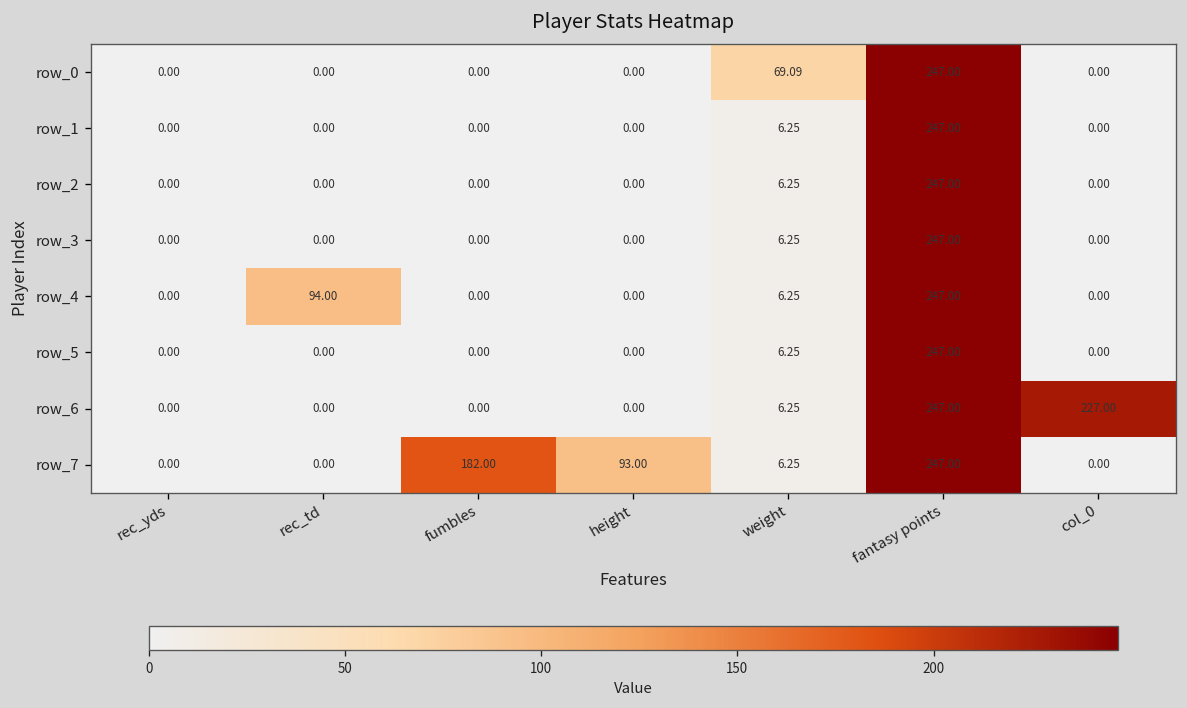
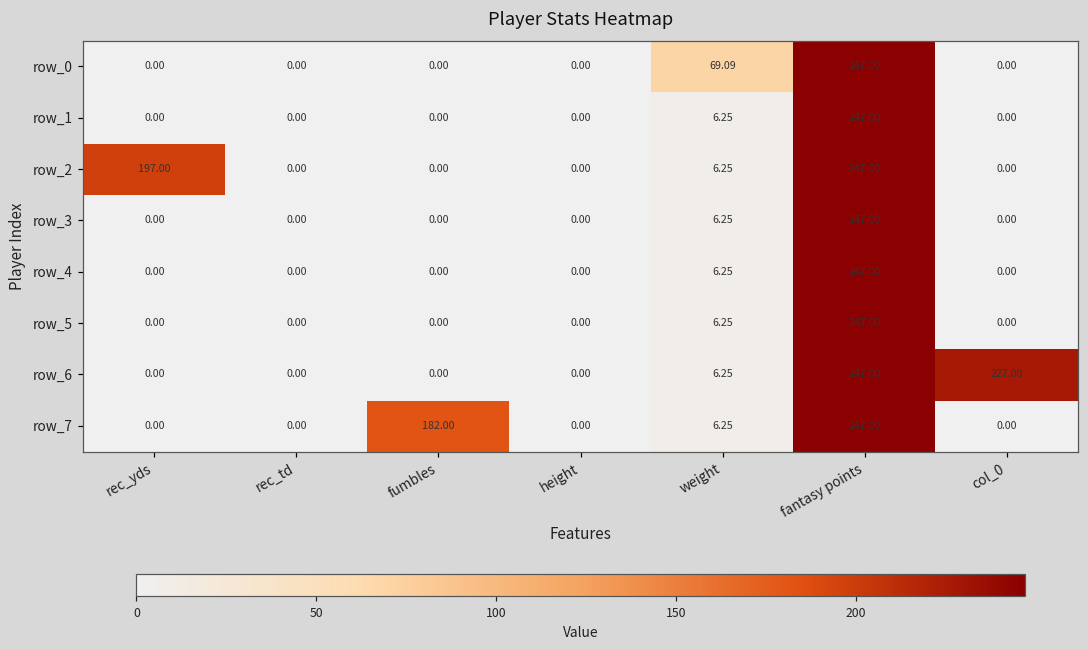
  {
    "row_0": {
      "rec_yds": 0.00,
      "rec_td": 0.00,
      "fumbles": 0.00,
      "height": 0.00,
      "weight": 69.09,
      "fantasy points": 247.00,
      "col_0": 0.00
    },
    "row_1": {
      "rec_yds": 0.00,
      "rec_td": 0.00,
      "fumbles": 0.00,
      "height": 0.00,
      "weight": 6.25,
      "fantasy points": 247.00,
      "col_0": 0.00
    },
    "row_2": {
-     "rec_yds": 0.00,
+     "rec_yds": 197.00,
      "rec_td": 0.00,
      "fumbles": 0.00,
      "height": 0.00,
      "weight": 6.25,
      "fantasy points": 247.00,
      "col_0": 0.00
    },
    "row_3": {
      "rec_yds": 0.00,
      "rec_td": 0.00,
      "fumbles": 0.00,
      "height": 0.00,
      "weight": 6.25,
      "fantasy points": 247.00,
      "col_0": 0.00
    },
    "row_4": {
      "rec_yds": 0.00,
-     "rec_td": 94.00,
+     "rec_td": 0.00,
      "fumbles": 0.00,
      "height": 0.00,
      "weight": 6.25,
      "fantasy points": 247.00,
      "col_0": 0.00
    },
    "row_5": {
      "rec_yds": 0.00,
      "rec_td": 0.00,
      "fumbles": 0.00,
      "height": 0.00,
      "weight": 6.25,
      "fantasy points": 247.00,
      "col_0": 0.00
    },
    "row_6": {
      "rec_yds": 0.00,
      "rec_td": 0.00,
      "fumbles": 0.00,
      "height": 0.00,
      "weight": 6.25,
      "fantasy points": 247.00,
      "col_0": 227.00
    },
    "row_7": {
      "rec_yds": 0.00,
      "rec_td": 0.00,
      "fumbles": 182.00,
-     "height": 93.00,
+     "height": 0.00,
      "weight": 6.25,
      "fantasy points": 247.00,
      "col_0": 0.00
    }
  }
